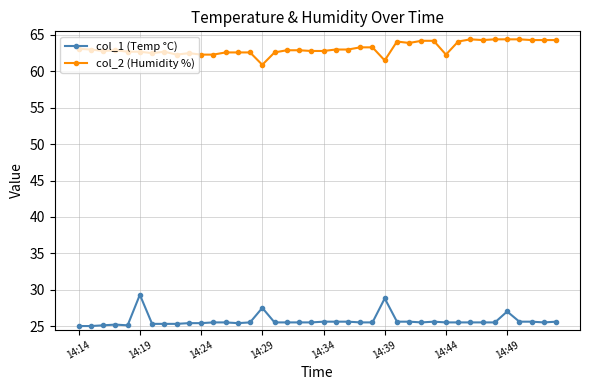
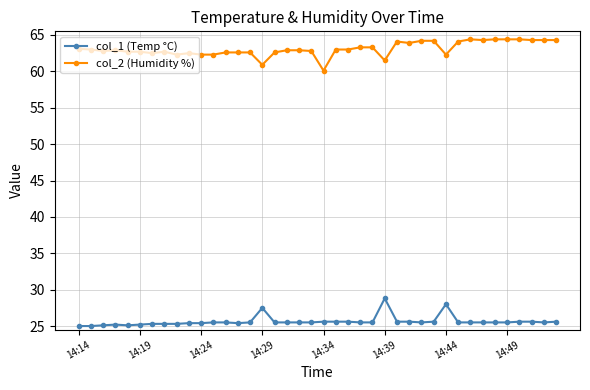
  {
    "col_1 (Temp °C)": {
      "14:14": 25,
-     "14:19": 29,
+     "14:19": 25,
      "14:24": 25,
      "14:29": 28,
      "14:34": 26,
      "14:39": 29,
-     "14:44": 26,
-     "14:49": 27
+     "14:44": 28,
+     "14:49": 26
    },
    "col_2 (Humidity %)": {
      "14:24": 62,
      "14:29": 61,
-     "14:34": 63,
+     "14:34": 60,
      "14:39": 62,
      "14:44": 62,
      "14:49": 64
    }
  }
